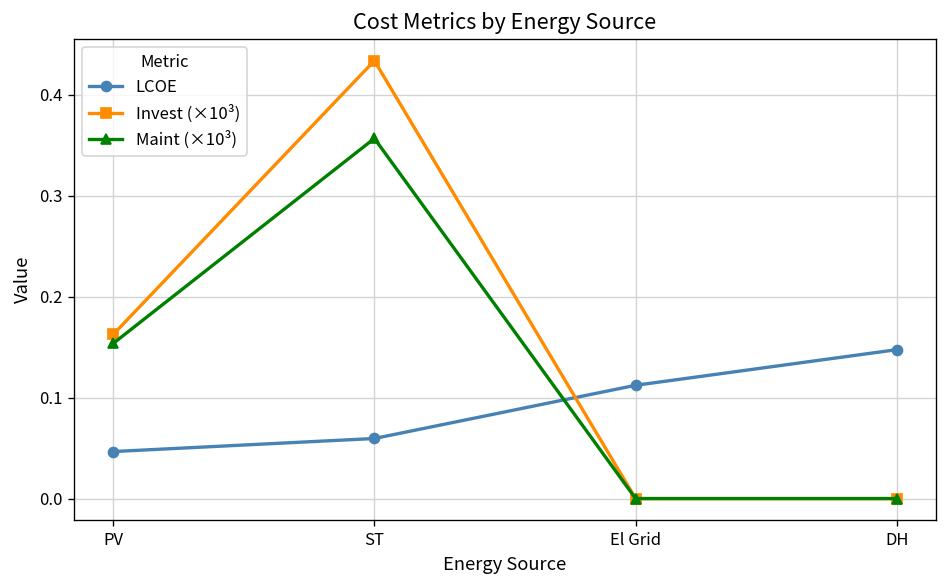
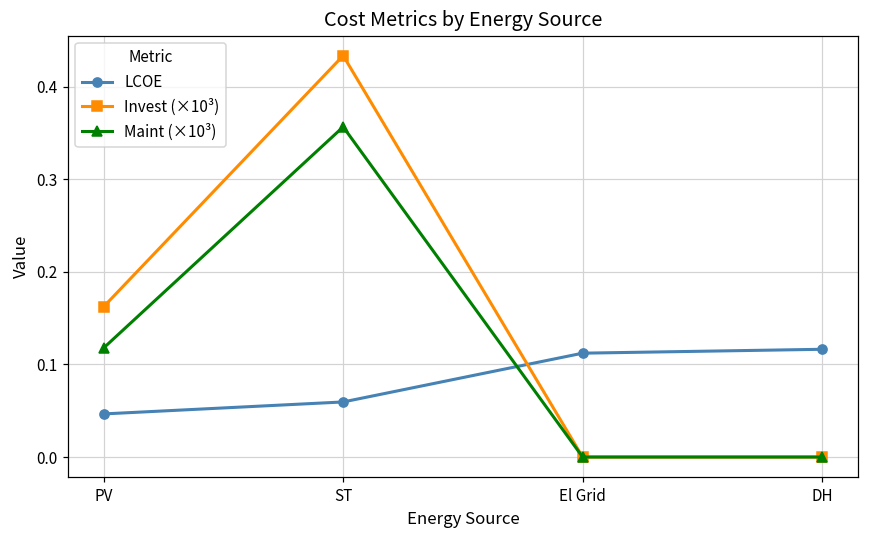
  {
    "LCOE": {
      "PV": 0.05,
      "ST": 0.06,
      "El Grid": 0.11,
-     "DH": 0.15
+     "DH": 0.12
    },
    "Invest (×10³)": {
      "PV": 0.16,
      "ST": 0.43
    },
    "Maint (×10³)": {
-     "PV": 0.15,
+     "PV": 0.12,
      "ST": 0.36
    }
  }
